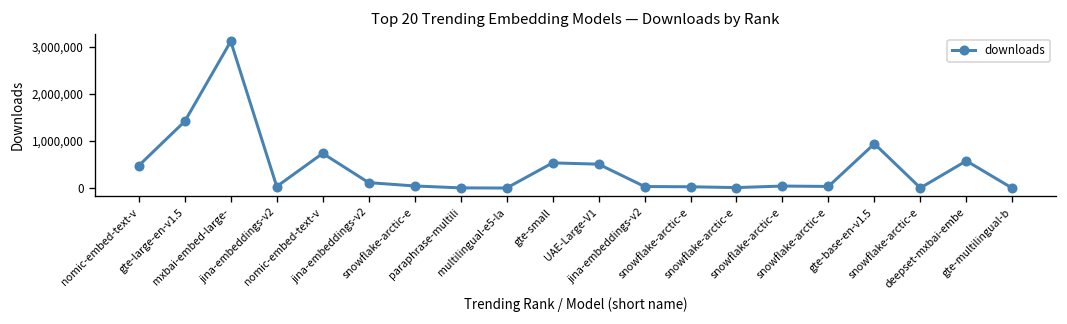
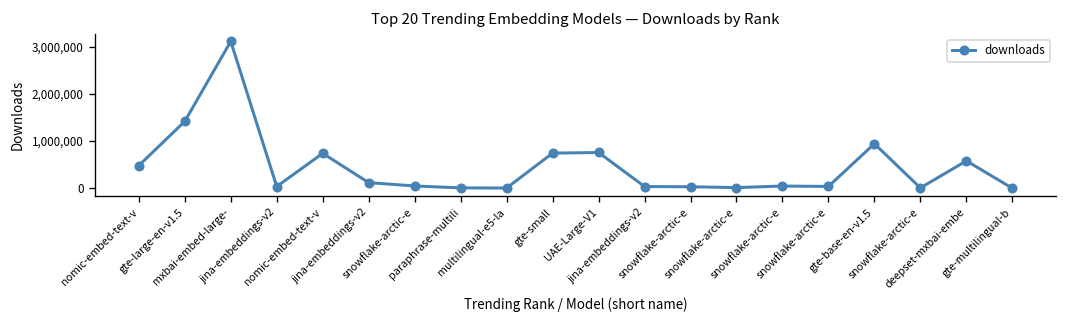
  {
    "gte-large-en-v1.5": "1,400,000",
    "mxbai-embed-large-": "3,100,000",
    "paraphrase-multili": "0",
    "multilingual-e5-la": "0",
-   "gte-small": "500,000",
-   "UAE-Large-V1": "500,000",
+   "gte-small": "700,000",
+   "UAE-Large-V1": "800,000",
    "gte-base-en-v1.5": "900,000",
    "deepset-mxbai-embe": "600,000",
    "gte-multilingual-b": "0"
  }
